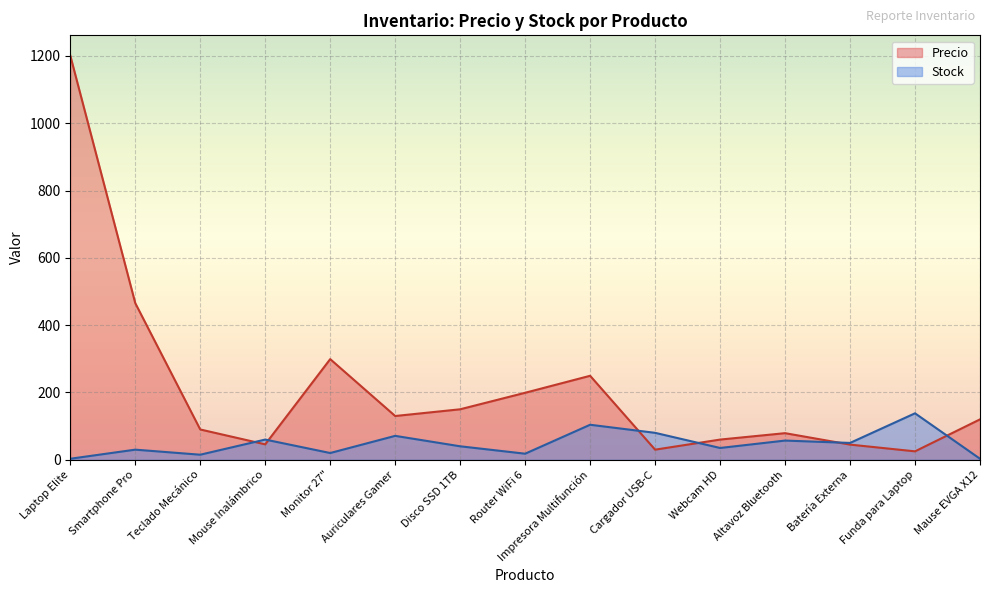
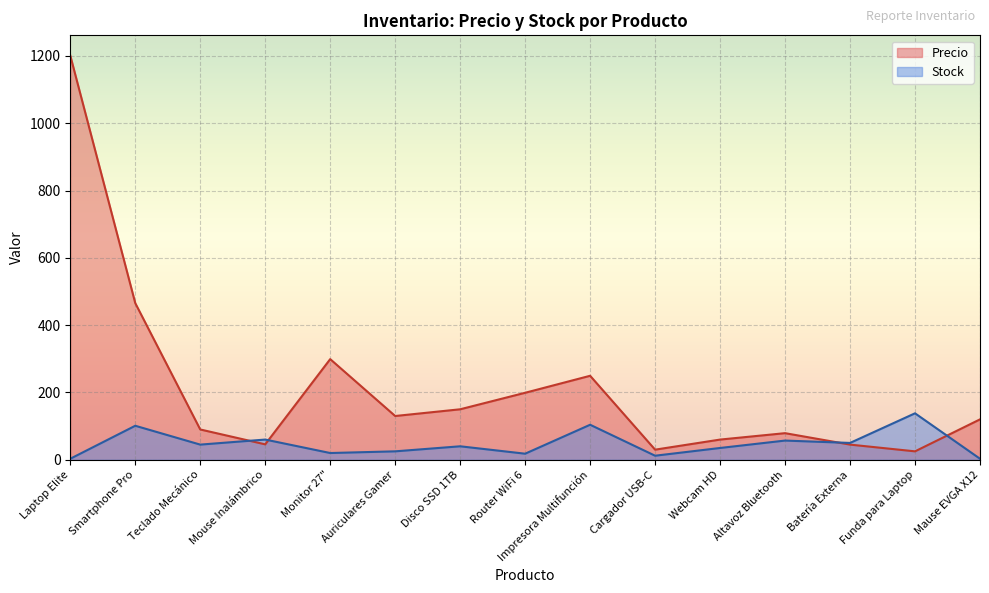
  {
    "Precio": {
      "Laptop Elite": 1200,
      "Smartphone Pro": 470,
      "Teclado Mecánico": 90,
      "Mouse Inalámbrico": 50,
      "Monitor 27\"": 300,
      "Auriculares Gamer": 130,
      "Disco SSD 1TB": 150,
      "Router WiFi 6": 200,
      "Impresora Multifunción": 250,
      "Cargador USB-C": 30,
      "Webcam HD": 60,
      "Altavoz Bluetooth": 80,
      "Funda para Laptop": 20,
      "Mause EVGA X12": 120
    },
    "Stock": {
      "Laptop Elite": 0,
-     "Smartphone Pro": 30,
-     "Teclado Mecánico": 20,
+     "Smartphone Pro": 100,
+     "Teclado Mecánico": 50,
      "Mouse Inalámbrico": 60,
      "Monitor 27\"": 20,
-     "Auriculares Gamer": 70,
+     "Auriculares Gamer": 30,
      "Disco SSD 1TB": 40,
      "Router WiFi 6": 20,
      "Impresora Multifunción": 100,
-     "Cargador USB-C": 80,
+     "Cargador USB-C": 10,
      "Webcam HD": 40,
      "Altavoz Bluetooth": 60,
      "Funda para Laptop": 140,
      "Mause EVGA X12": 0
    }
  }
